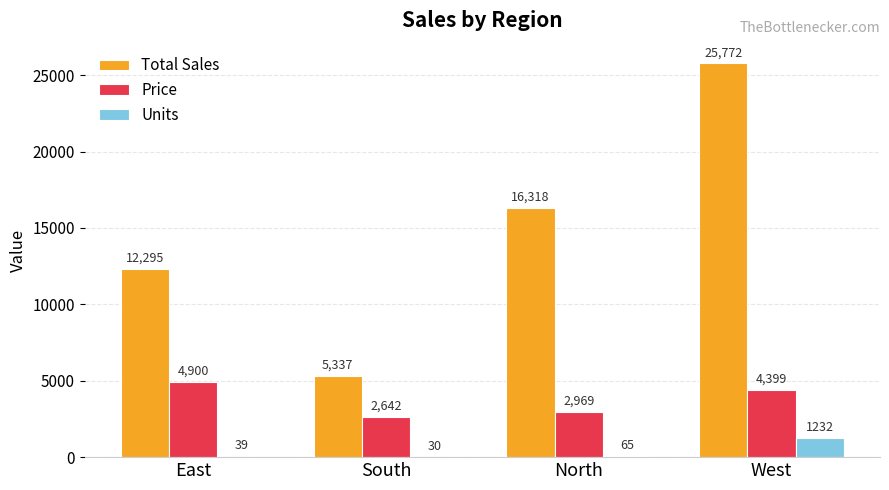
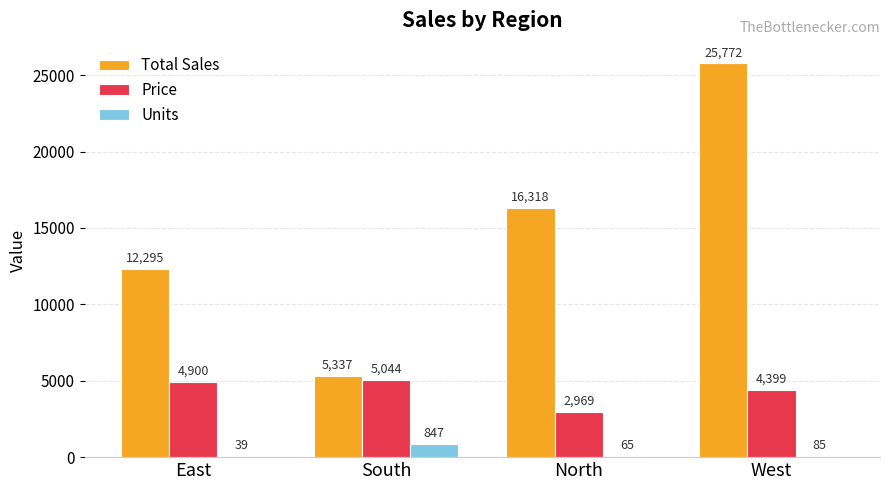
  {
    "Total Sales": {
      "East": "12,295",
      "South": "5,337",
      "North": "16,318",
      "West": "25,772"
    },
    "Price": {
      "East": "4,900",
-     "South": "2,642",
+     "South": "5,044",
      "North": "2,969",
      "West": "4,399"
    },
    "Units": {
      "East": "39",
-     "South": "30",
+     "South": "847",
      "North": "65",
-     "West": "1232"
+     "West": "85"
    }
  }
